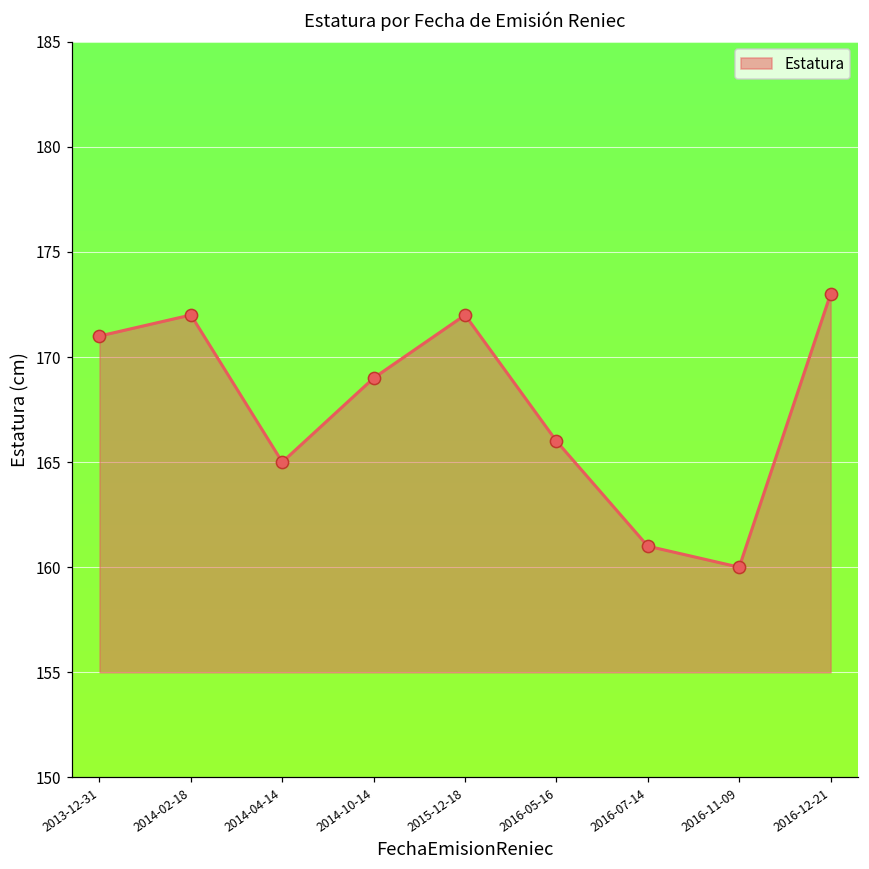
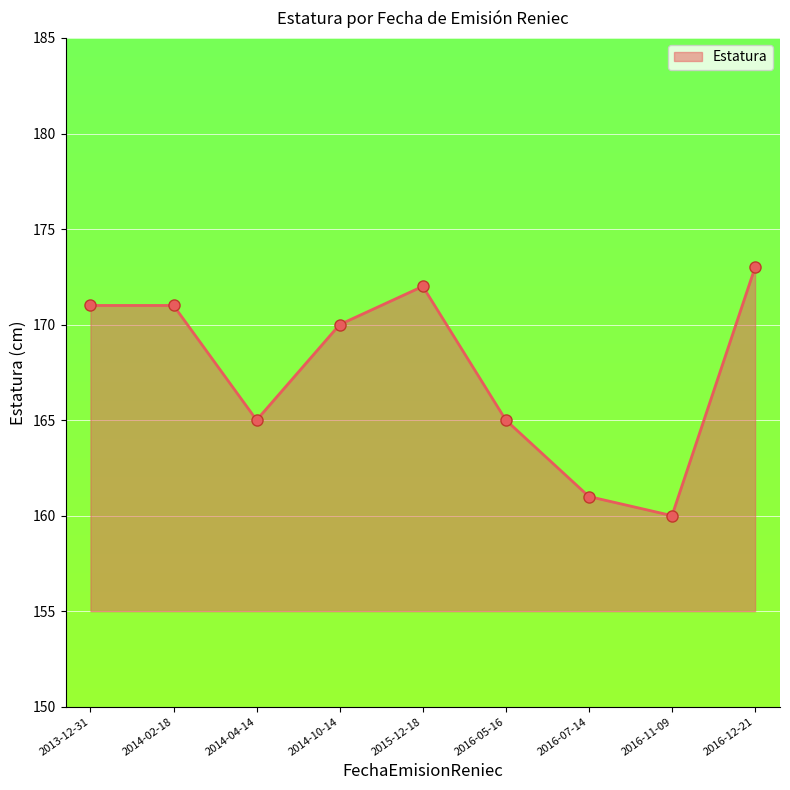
  {
    "2013-12-31": 171,
-   "2014-02-18": 172,
+   "2014-02-18": 171,
    "2014-04-14": 165,
-   "2014-10-14": 169,
+   "2014-10-14": 170,
    "2015-12-18": 172,
-   "2016-05-16": 166,
+   "2016-05-16": 165,
    "2016-07-14": 161,
    "2016-11-09": 160,
    "2016-12-21": 173
  }
